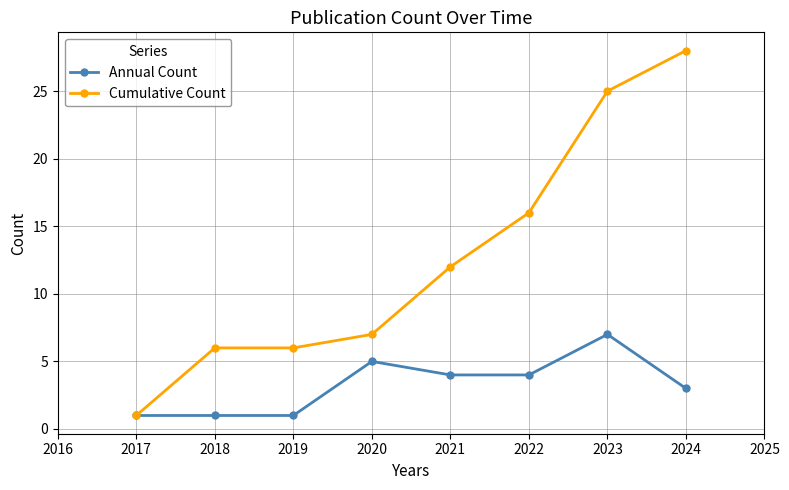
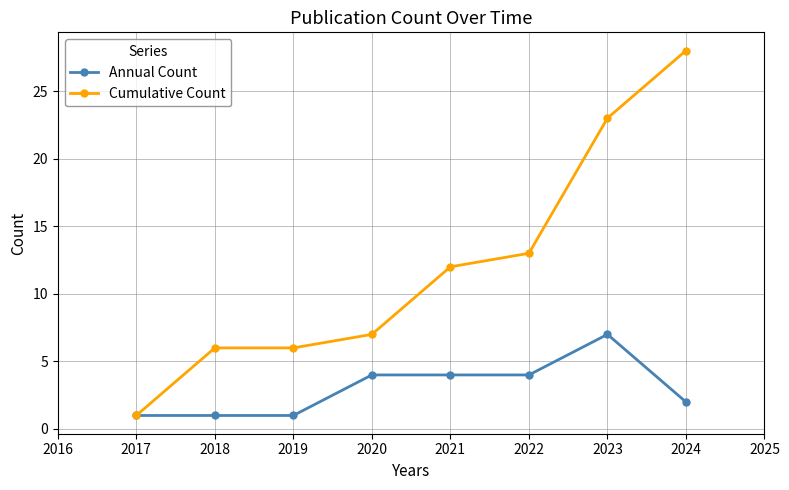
  {
    "Annual Count": {
      "2018": 1,
      "2019": 1,
-     "2020": 5,
+     "2020": 4,
      "2021": 4,
      "2022": 4,
      "2023": 7,
-     "2024": 3
+     "2024": 2
    },
    "Cumulative Count": {
      "2018": 6,
      "2019": 6,
      "2020": 7,
      "2021": 12,
-     "2022": 16,
-     "2023": 25,
+     "2022": 13,
+     "2023": 23,
      "2024": 28
    }
  }
